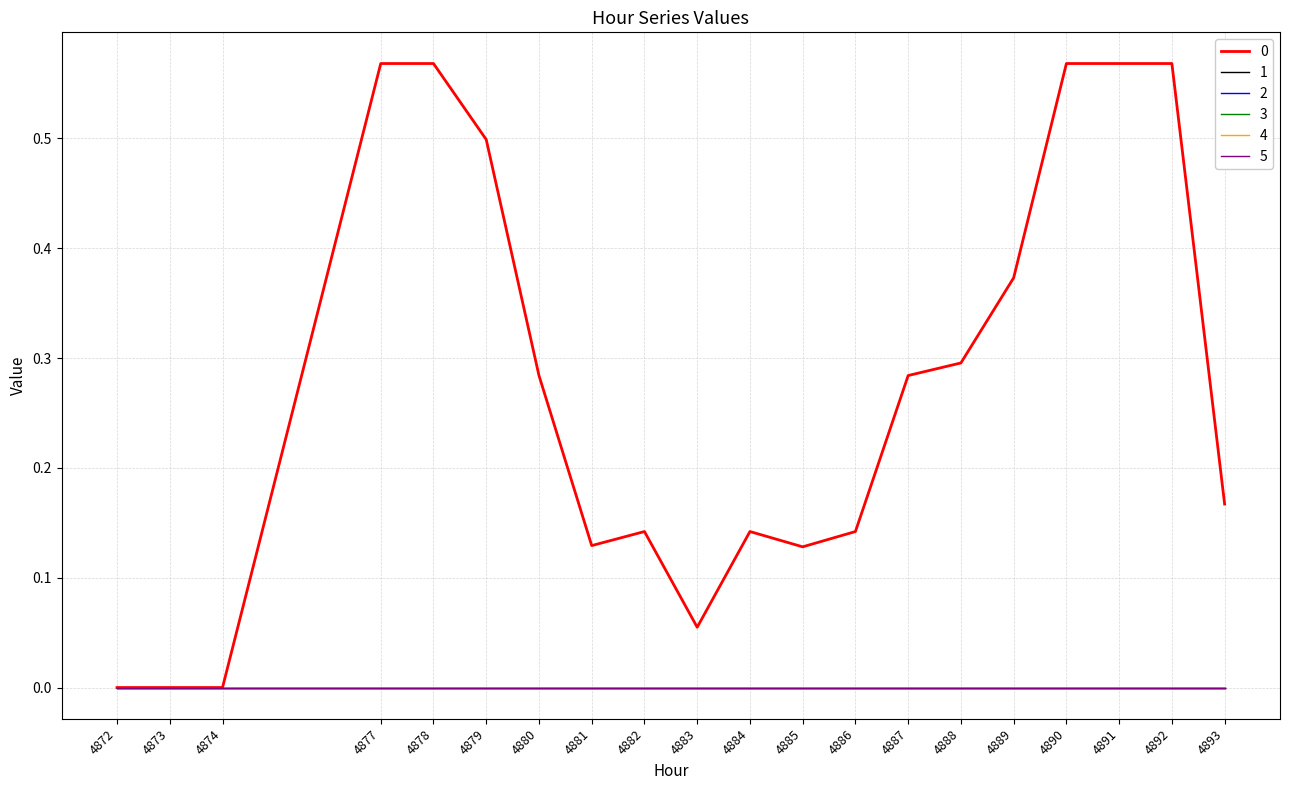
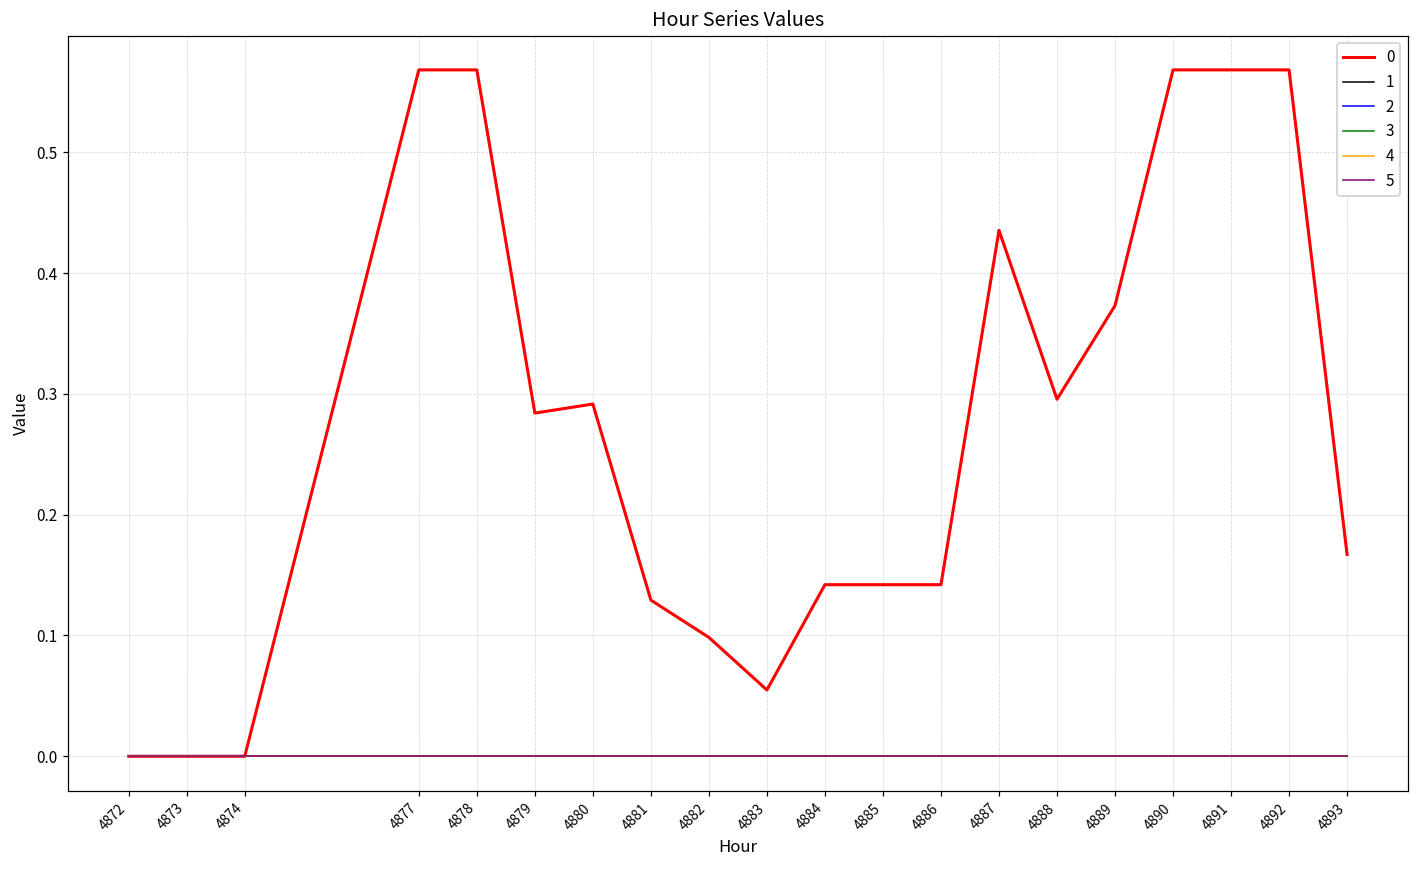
  {
    "0": {
      "4877": 0.568,
      "4878": 0.568,
-     "4879": 0.499,
-     "4880": 0.284,
+     "4879": 0.284,
+     "4880": 0.292,
      "4881": 0.129,
-     "4882": 0.142,
+     "4882": 0.098,
      "4883": 0.055,
      "4884": 0.142,
-     "4885": 0.128,
+     "4885": 0.142,
      "4886": 0.142,
-     "4887": 0.284,
+     "4887": 0.435,
      "4888": 0.296,
      "4889": 0.373,
      "4890": 0.568,
      "4891": 0.568,
      "4892": 0.568,
      "4893": 0.167
    },
    "5": {
      "4877": 0.000,
      "4878": 0.000,
      "4879": 0.000,
      "4880": 0.000,
      "4881": 0.000,
      "4882": 0.000,
      "4883": 0.000,
      "4884": 0.000,
      "4885": 0.000,
      "4886": 0.000,
      "4887": 0.000,
      "4888": 0.000,
      "4889": 0.000,
      "4890": 0.000,
      "4891": 0.000,
      "4892": 0.000,
      "4893": 0.000
    }
  }
